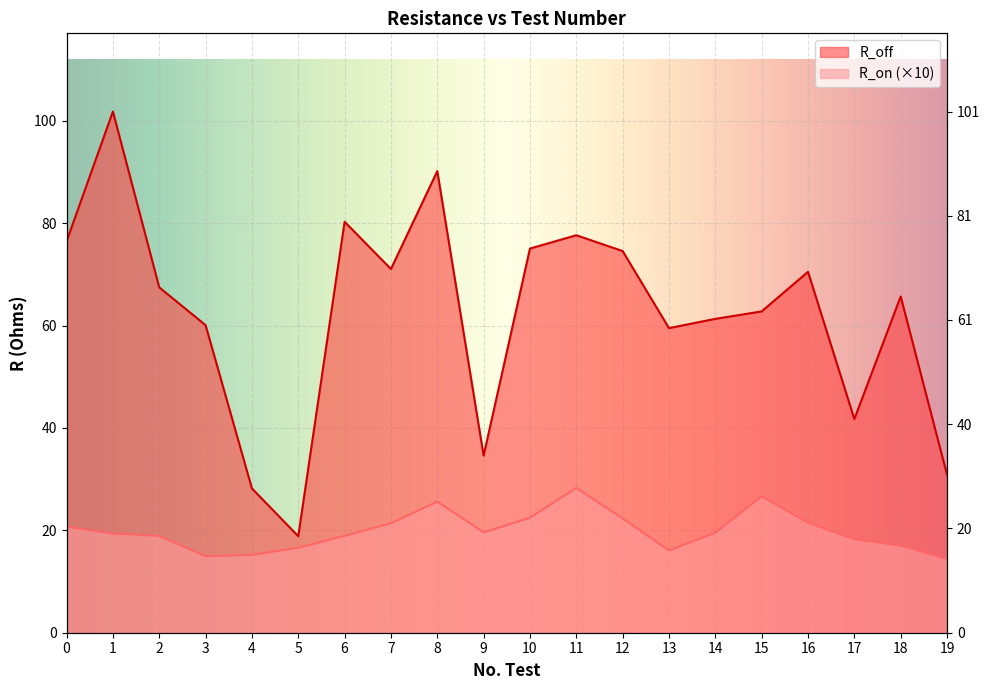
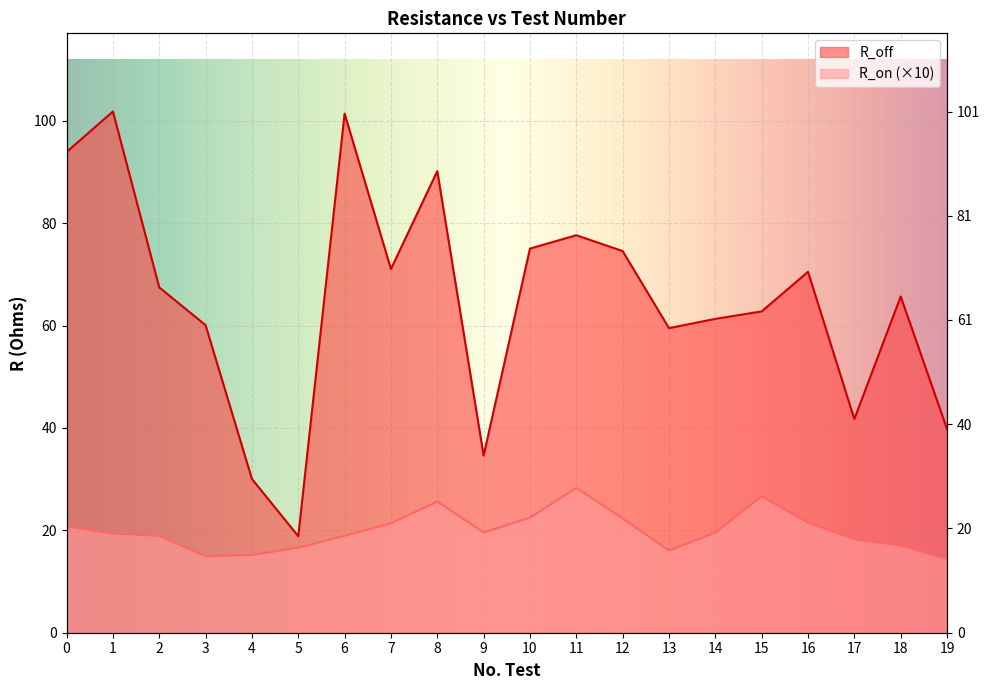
  {
    "R_off": {
-     "0": 76,
+     "0": 94,
      "1": 102,
      "2": 67,
      "3": 60,
-     "4": 28,
+     "4": 30,
      "5": 19,
-     "6": 80,
+     "6": 101,
      "7": 71,
      "8": 90,
      "9": 35,
      "10": 75,
      "11": 78,
      "12": 75,
      "13": 59,
      "14": 61,
      "15": 63,
      "16": 70,
      "17": 42,
      "18": 66,
-     "19": 31
+     "19": 40
    },
    "R_on (×10)": {
      "0": 21,
      "1": 19,
      "2": 19,
      "3": 15,
      "4": 15,
      "5": 17,
      "6": 19,
      "7": 21,
      "8": 26,
      "9": 20,
      "10": 22,
      "11": 28,
      "12": 22,
      "13": 16,
      "14": 20,
      "15": 27,
      "16": 22,
      "17": 18,
      "18": 17,
      "19": 14
    }
  }
